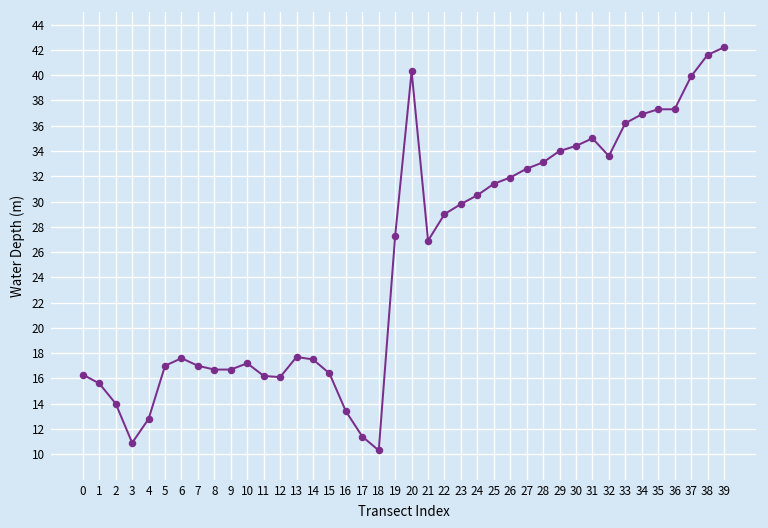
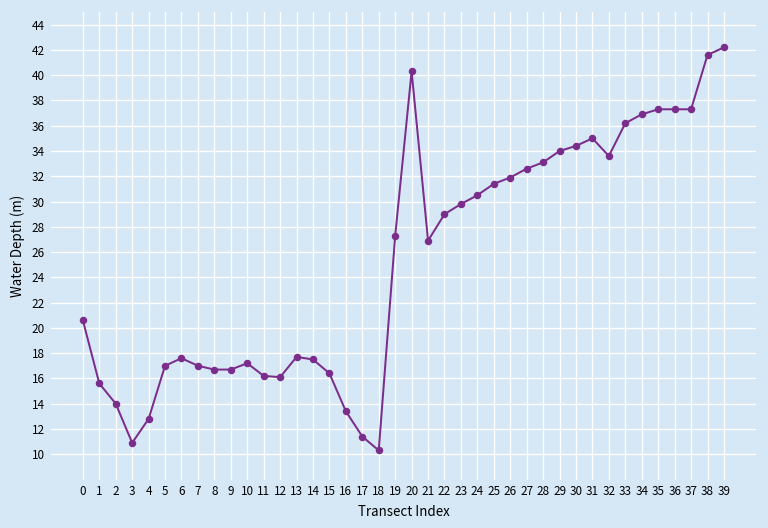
  {
-   "0": 16.3,
+   "0": 20.6,
    "1": 15.6,
    "2": 14.0,
    "3": 10.9,
    "4": 12.8,
    "5": 17.0,
    "6": 17.6,
    "7": 17.0,
    "8": 16.7,
    "9": 16.7,
    "10": 17.2,
    "11": 16.2,
    "12": 16.1,
    "13": 17.7,
    "14": 17.5,
    "15": 16.4,
    "16": 13.4,
    "17": 11.4,
    "18": 10.3,
    "19": 27.3,
    "20": 40.3,
    "21": 26.9,
    "22": 29.0,
    "23": 29.8,
    "24": 30.5,
    "25": 31.4,
    "26": 31.9,
    "27": 32.6,
    "28": 33.1,
    "29": 34.0,
    "30": 34.4,
    "31": 35.0,
    "32": 33.6,
    "33": 36.2,
    "34": 36.9,
    "35": 37.3,
    "36": 37.3,
-   "37": 39.9,
+   "37": 37.3,
    "38": 41.6,
    "39": 42.2
  }
